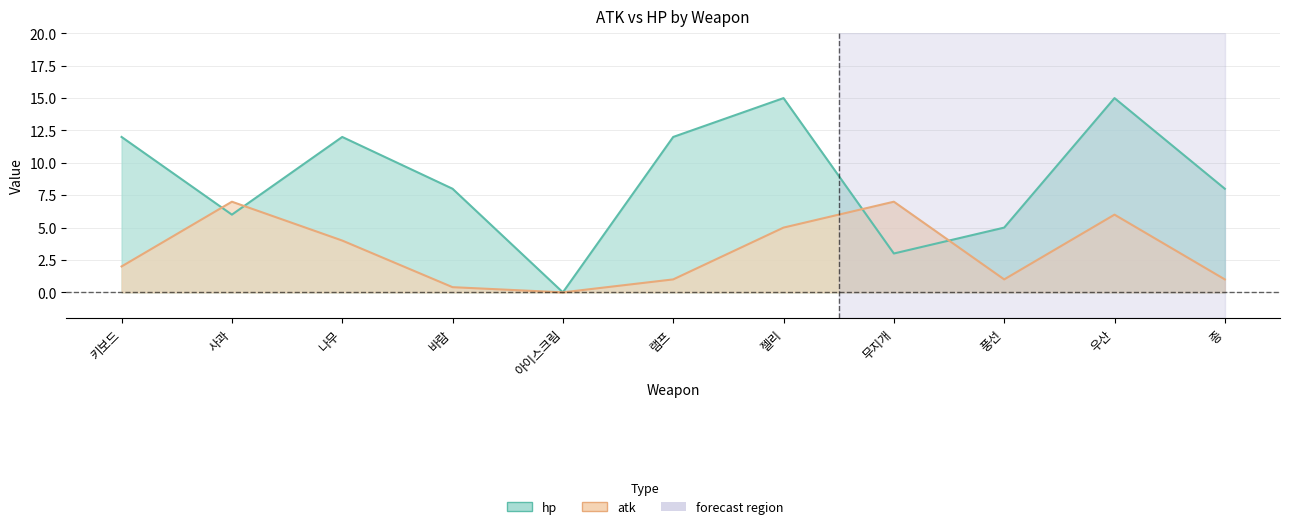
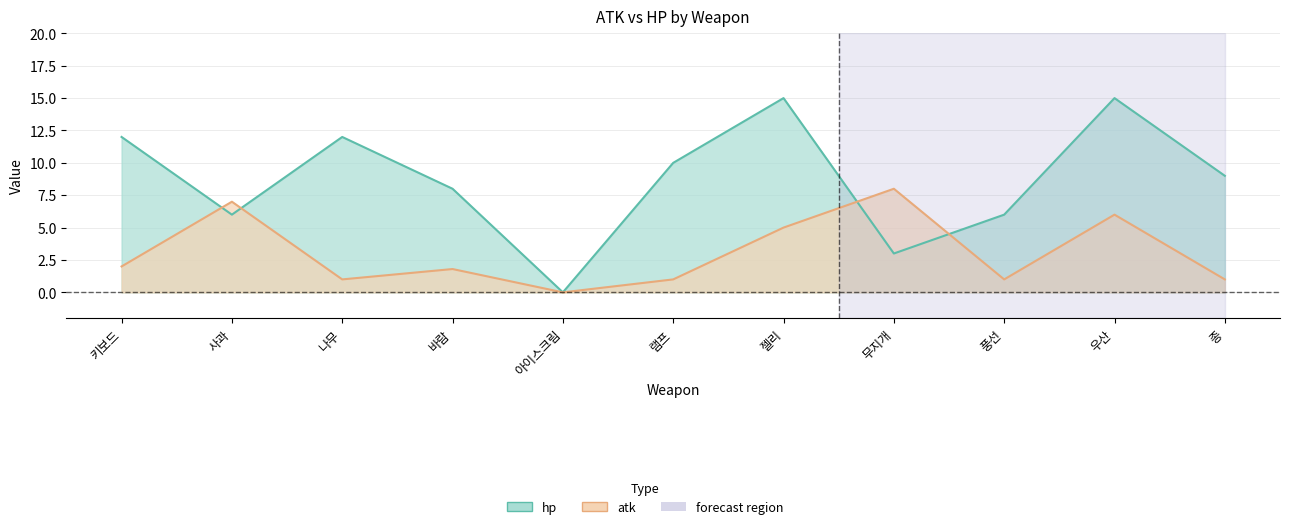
  {
    "hp": {
      "키보드": 12,
      "사과": 6,
      "나무": 12,
      "바람": 8,
-     "램프": 12,
+     "램프": 10,
      "젤리": 15,
      "무지개": 3,
-     "풍선": 5,
+     "풍선": 6,
      "우산": 15,
-     "종": 8
+     "종": 9
    },
    "atk": {
      "키보드": 2.0,
      "사과": 7.0,
-     "나무": 4,
-     "바람": 0.4,
+     "나무": 1,
+     "바람": 1.8,
      "램프": 1.0,
      "젤리": 5.0,
-     "무지개": 7,
+     "무지개": 8,
      "풍선": 1.0,
      "우산": 6.0,
      "종": 1.0
    }
  }
